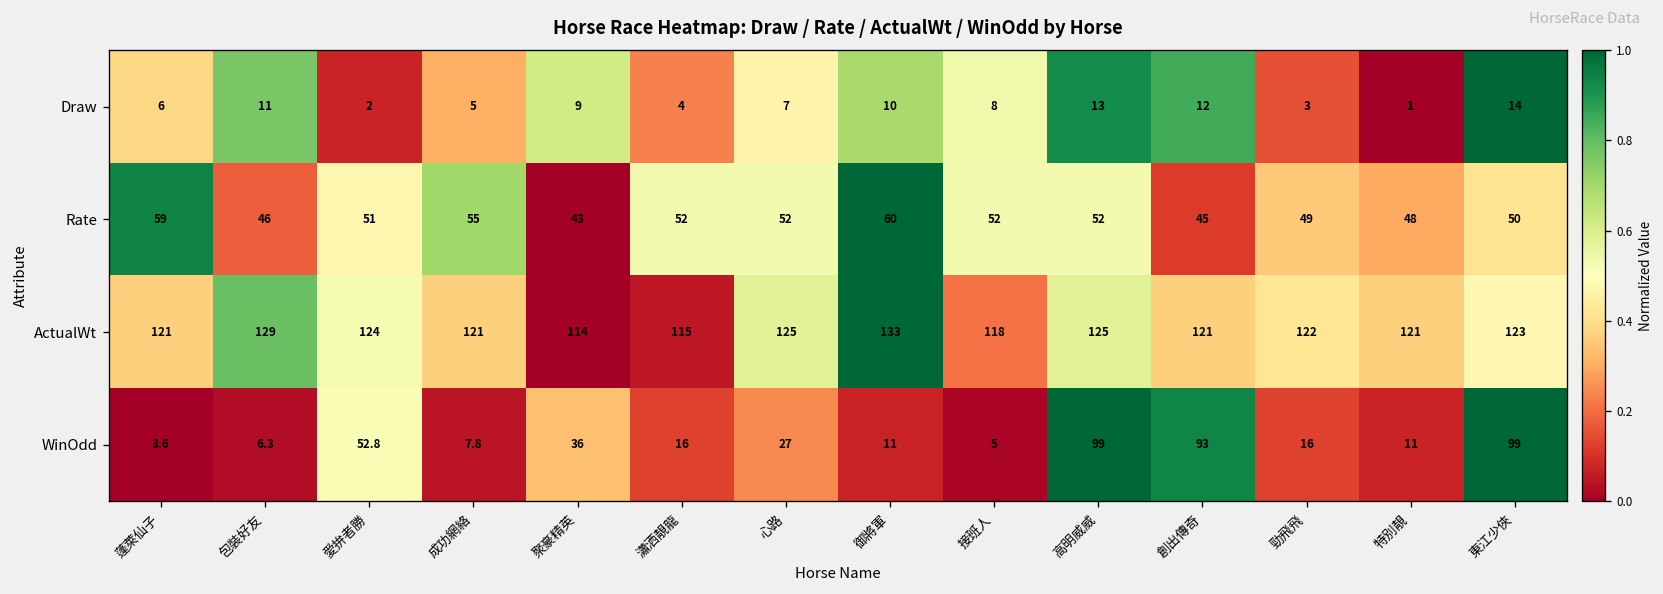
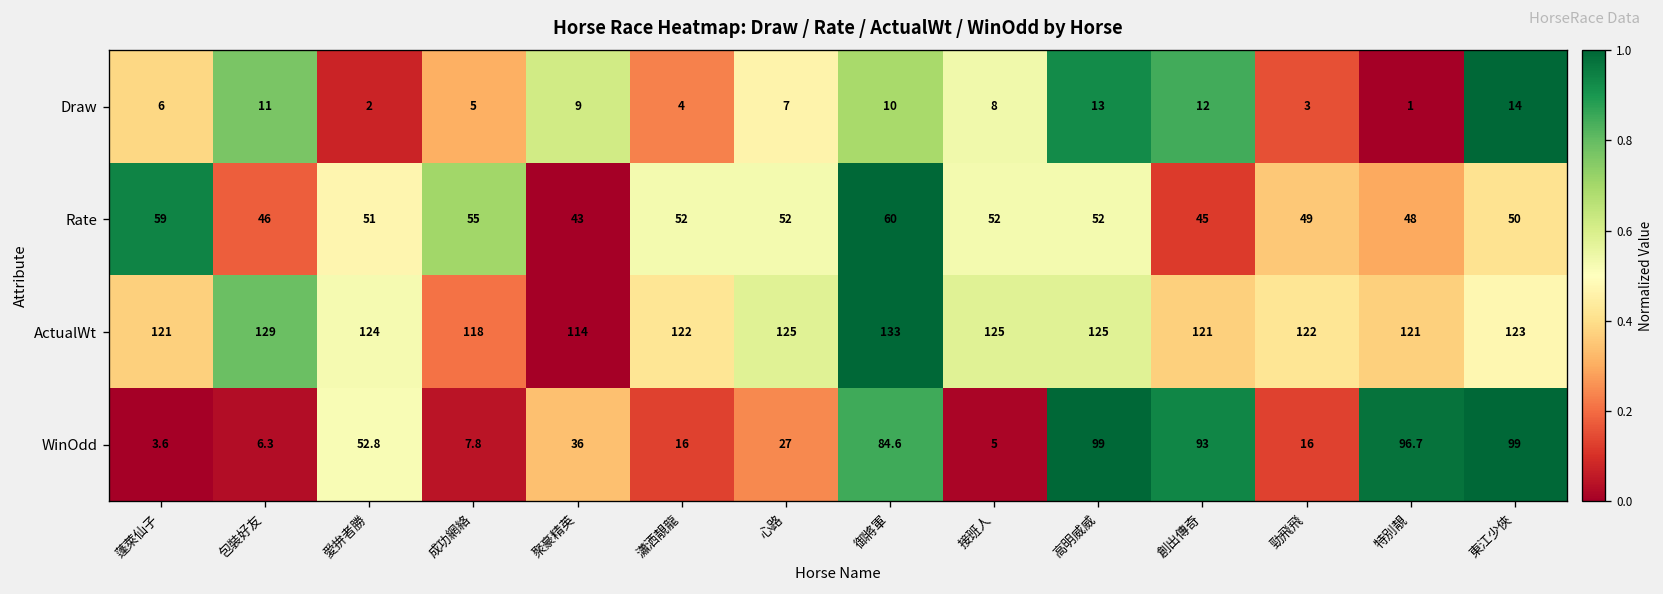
  {
    "Draw": {
      "蓬萊仙子": 6,
      "包裝好友": 11,
      "愛拚者勝": 2,
      "成功網絡": 5,
      "聚豪精英": 9,
      "瀟洒靚龍": 4,
      "心路": 7,
      "御將軍": 10,
      "接班人": 8,
      "高明威威": 13,
      "創出傳奇": 12,
      "勁飛飛": 3,
      "特別靚": 1,
      "東江少俠": 14
    },
    "Rate": {
      "蓬萊仙子": 59,
      "包裝好友": 46,
      "愛拚者勝": 51,
      "成功網絡": 55,
      "聚豪精英": 43,
      "瀟洒靚龍": 52,
      "心路": 52,
      "御將軍": 60,
      "接班人": 52,
      "高明威威": 52,
      "創出傳奇": 45,
      "勁飛飛": 49,
      "特別靚": 48,
      "東江少俠": 50
    },
    "ActualWt": {
      "蓬萊仙子": 121,
      "包裝好友": 129,
      "愛拚者勝": 124,
-     "成功網絡": 121,
+     "成功網絡": 118,
      "聚豪精英": 114,
-     "瀟洒靚龍": 115,
+     "瀟洒靚龍": 122,
      "心路": 125,
      "御將軍": 133,
-     "接班人": 118,
+     "接班人": 125,
      "高明威威": 125,
      "創出傳奇": 121,
      "勁飛飛": 122,
      "特別靚": 121,
      "東江少俠": 123
    },
    "WinOdd": {
      "蓬萊仙子": 3.6,
      "包裝好友": 6.3,
      "愛拚者勝": 52.8,
      "成功網絡": 7.8,
      "聚豪精英": 36,
      "瀟洒靚龍": 16,
      "心路": 27,
-     "御將軍": 11,
+     "御將軍": 84.6,
      "接班人": 5,
      "高明威威": 99,
      "創出傳奇": 93,
      "勁飛飛": 16,
-     "特別靚": 11,
+     "特別靚": 96.7,
      "東江少俠": 99
    }
  }
